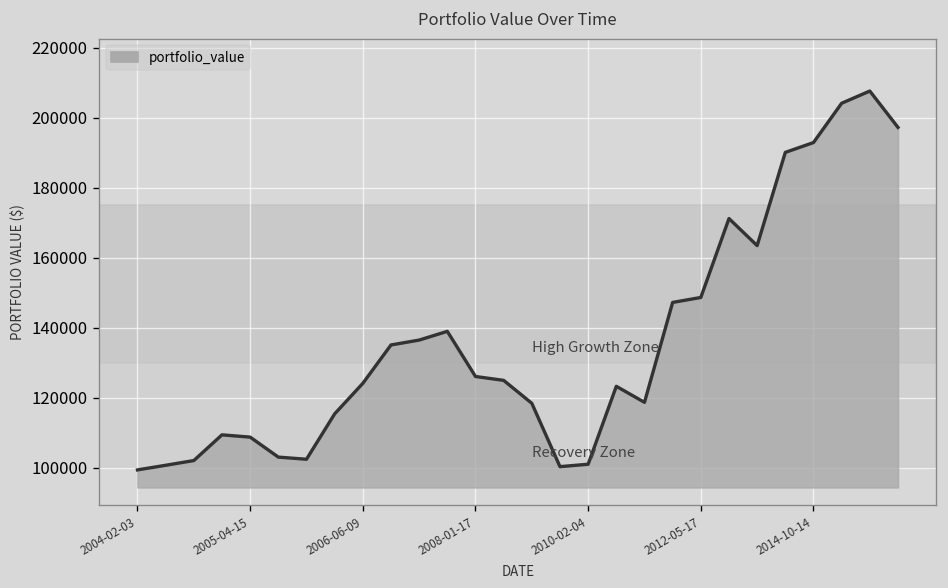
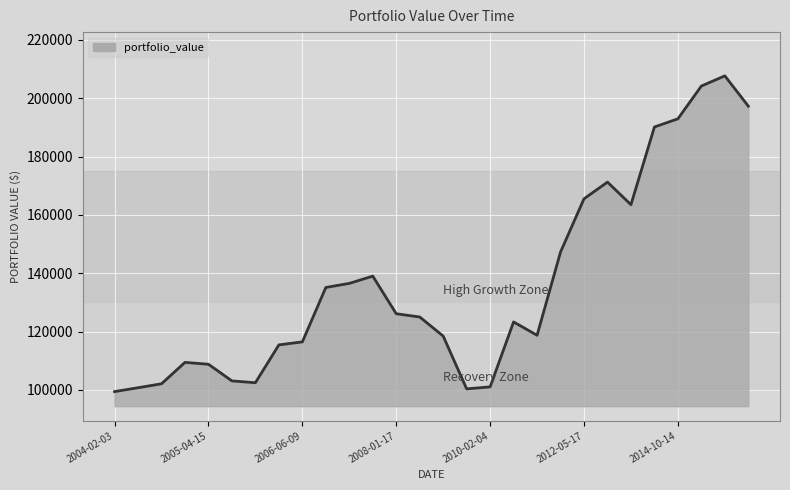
  {
    "2004-02-03": 99000,
    "2005-04-15": 109000,
-   "2006-06-09": 124000,
+   "2006-06-09": 116000,
    "2008-01-17": 126000,
    "2010-02-04": 101000,
-   "2012-05-17": 149000,
+   "2012-05-17": 166000,
    "2014-10-14": 193000
  }
